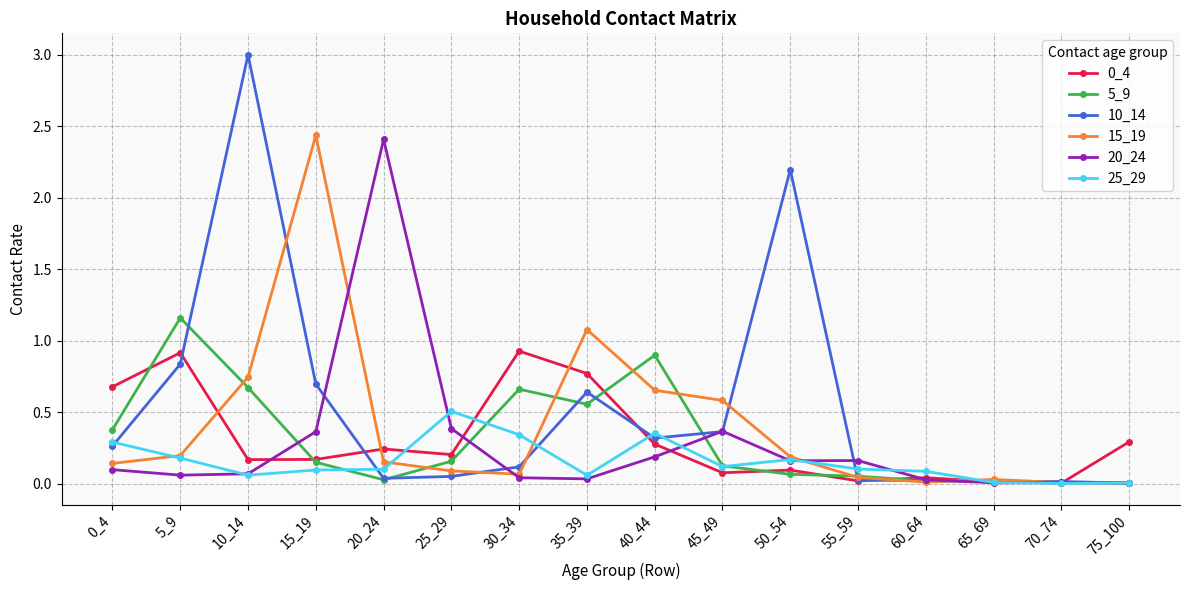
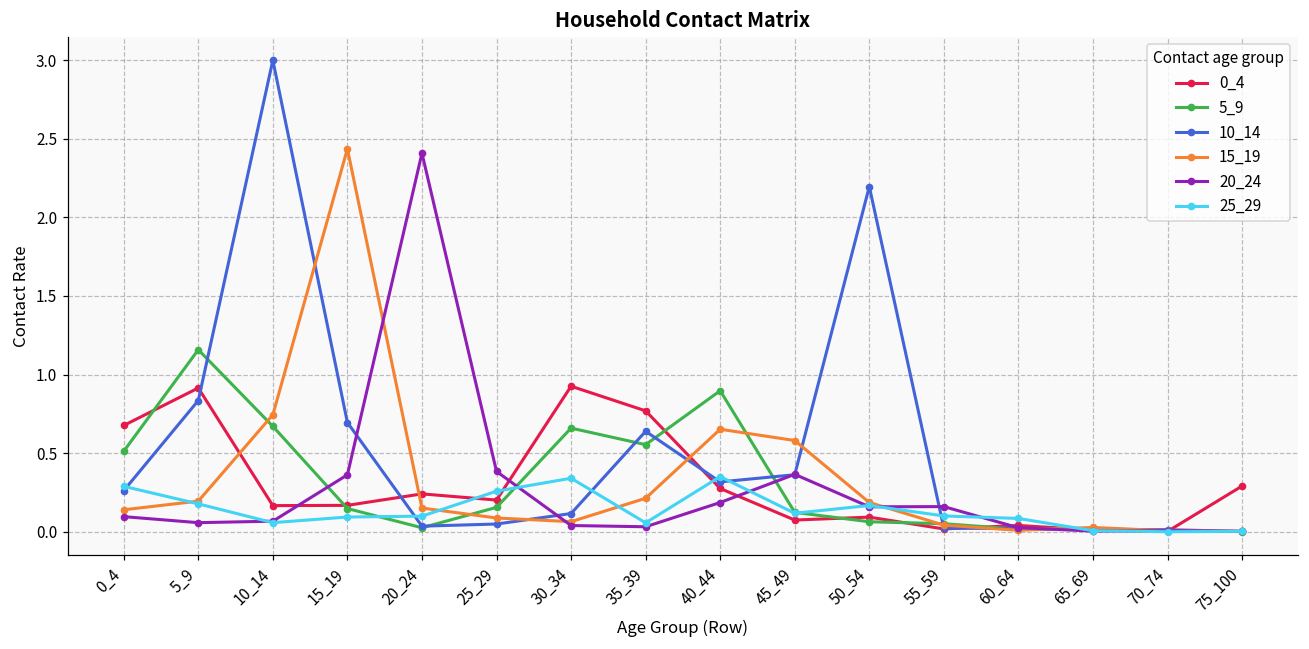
  {
    "0_4": {
      "0_4": 0.68,
      "5_9": 0.91,
      "10_14": 0.17,
      "15_19": 0.17,
      "20_24": 0.24,
      "25_29": 0.20,
      "30_34": 0.93,
      "35_39": 0.77,
      "40_44": 0.28,
      "45_49": 0.08,
      "50_54": 0.09,
      "75_100": 0.29
    },
    "5_9": {
-     "0_4": 0.38,
+     "0_4": 0.51,
      "5_9": 1.16,
      "10_14": 0.67,
      "15_19": 0.15,
      "25_29": 0.16,
      "30_34": 0.66,
      "35_39": 0.55,
      "40_44": 0.90,
      "50_54": 0.06
    },
    "10_14": {
      "0_4": 0.26,
      "5_9": 0.84,
      "10_14": 3.00,
      "15_19": 0.70,
      "25_29": 0.05,
      "30_34": 0.12,
      "35_39": 0.64,
      "40_44": 0.32,
      "50_54": 2.20
    },
    "15_19": {
      "0_4": 0.14,
      "10_14": 0.74,
      "15_19": 2.44,
      "20_24": 0.15,
      "25_29": 0.09,
      "30_34": 0.06,
-     "35_39": 1.08,
+     "35_39": 0.21,
      "40_44": 0.65,
      "45_49": 0.58,
      "50_54": 0.19
    },
    "20_24": {
      "0_4": 0.10,
      "5_9": 0.06,
      "15_19": 0.36,
      "20_24": 2.41,
      "25_29": 0.38,
      "30_34": 0.04,
      "35_39": 0.03,
      "40_44": 0.19,
      "55_59": 0.16
    },
    "25_29": {
      "0_4": 0.29,
      "15_19": 0.09,
      "20_24": 0.10,
-     "25_29": 0.50,
+     "25_29": 0.26,
      "30_34": 0.34,
      "35_39": 0.06,
      "40_44": 0.35,
      "55_59": 0.10,
      "60_64": 0.09
    }
  }
